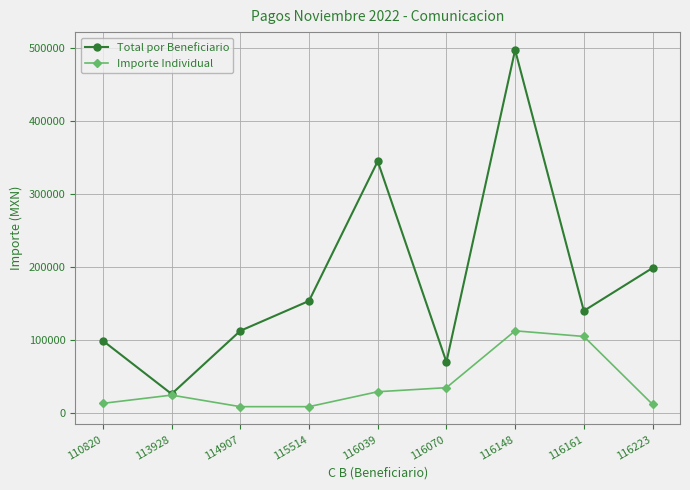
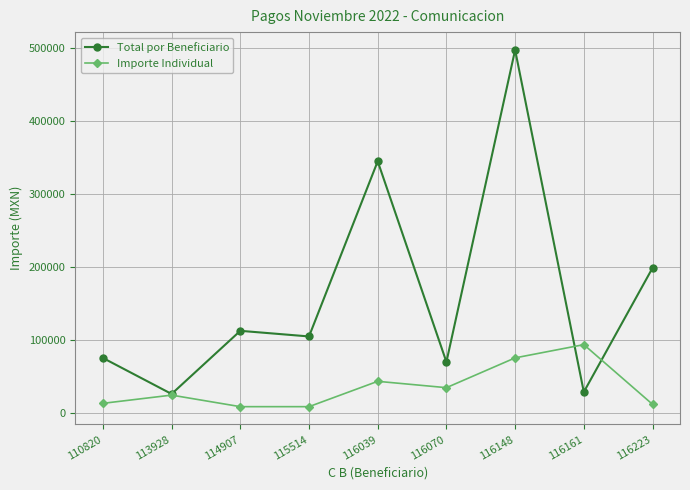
  {
    "Total por Beneficiario": {
-     "110820": 100000,
+     "110820": 80000,
      "114907": 110000,
-     "115514": 150000,
+     "115514": 100000,
      "116039": 340000,
      "116070": 70000,
      "116148": 500000,
-     "116161": 140000,
+     "116161": 30000,
      "116223": 200000
    },
    "Importe Individual": {
      "110820": 10000,
      "114907": 10000,
      "115514": 10000,
-     "116039": 30000,
+     "116039": 40000,
      "116070": 30000,
-     "116148": 110000,
-     "116161": 100000,
+     "116148": 80000,
+     "116161": 90000,
      "116223": 10000
    }
  }
